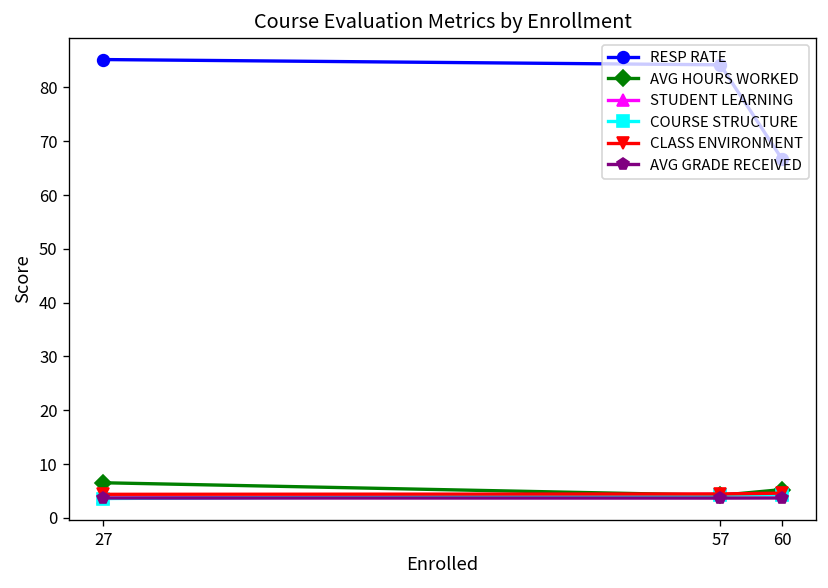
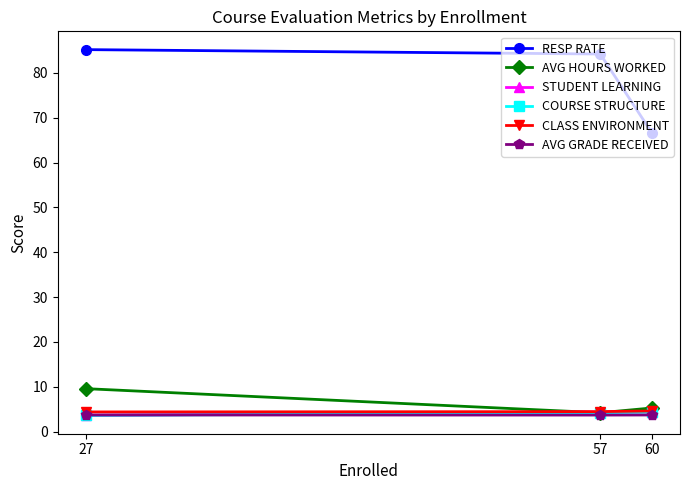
  {
    "RESP RATE": {
      "27": 85
    },
    "AVG HOURS WORKED": {
-     "27": 7,
+     "27": 10,
      "60": 5
    },
    "CLASS ENVIRONMENT": {
      "27": 4
    },
    "AVG GRADE RECEIVED": {
      "60": 4
    }
  }
